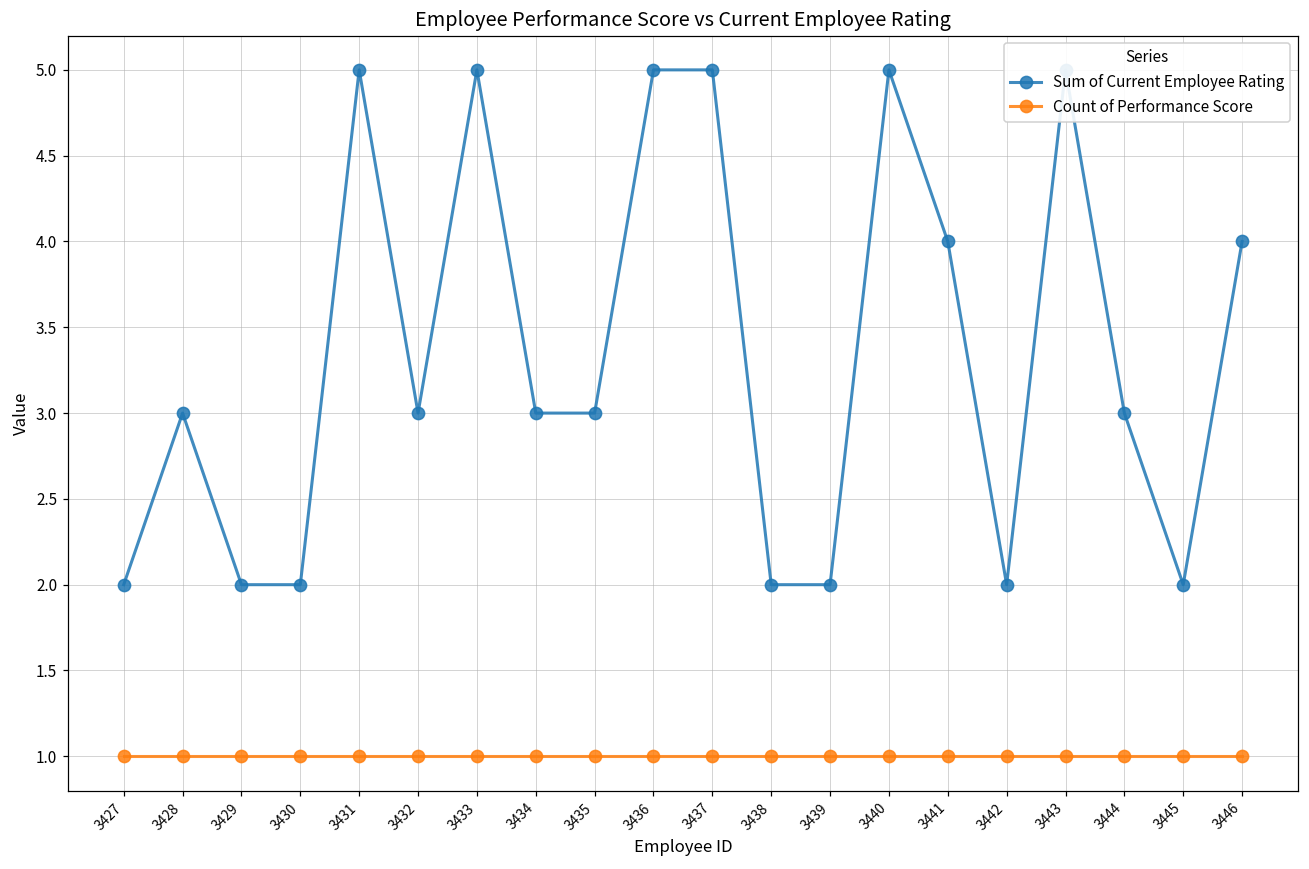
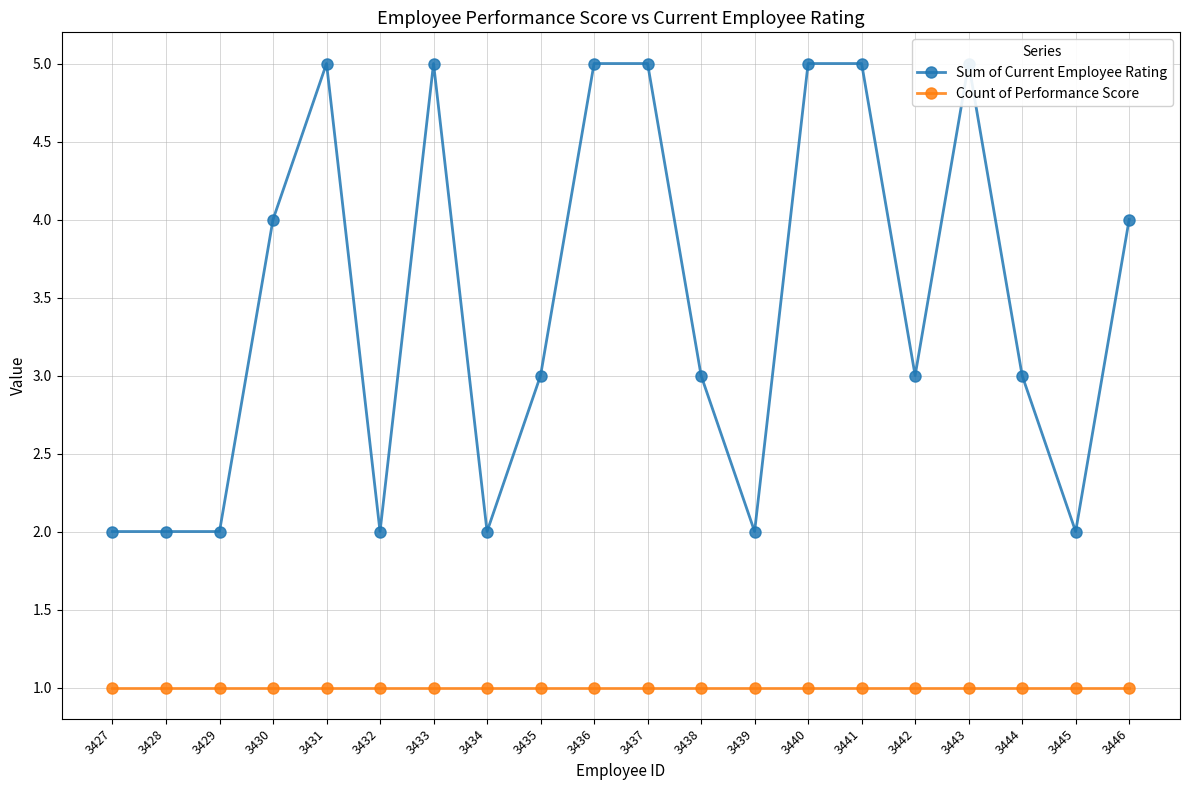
  {
    "Sum of Current Employee Rating": {
      "3427": 2,
-     "3428": 3,
+     "3428": 2,
      "3429": 2,
-     "3430": 2,
+     "3430": 4,
      "3431": 5,
-     "3432": 3,
+     "3432": 2,
      "3433": 5,
-     "3434": 3,
+     "3434": 2,
      "3435": 3,
      "3436": 5,
      "3437": 5,
-     "3438": 2,
+     "3438": 3,
      "3439": 2,
      "3440": 5,
-     "3441": 4,
-     "3442": 2,
+     "3441": 5,
+     "3442": 3,
      "3444": 3,
      "3445": 2,
      "3446": 4
    },
    "Count of Performance Score": {
      "3427": 1,
      "3428": 1,
      "3429": 1,
      "3430": 1,
      "3431": 1,
      "3432": 1,
      "3433": 1,
      "3434": 1,
      "3435": 1,
      "3436": 1,
      "3437": 1,
      "3438": 1,
      "3439": 1,
      "3440": 1,
      "3441": 1,
      "3442": 1,
      "3443": 1,
      "3444": 1,
      "3445": 1,
      "3446": 1
    }
  }
